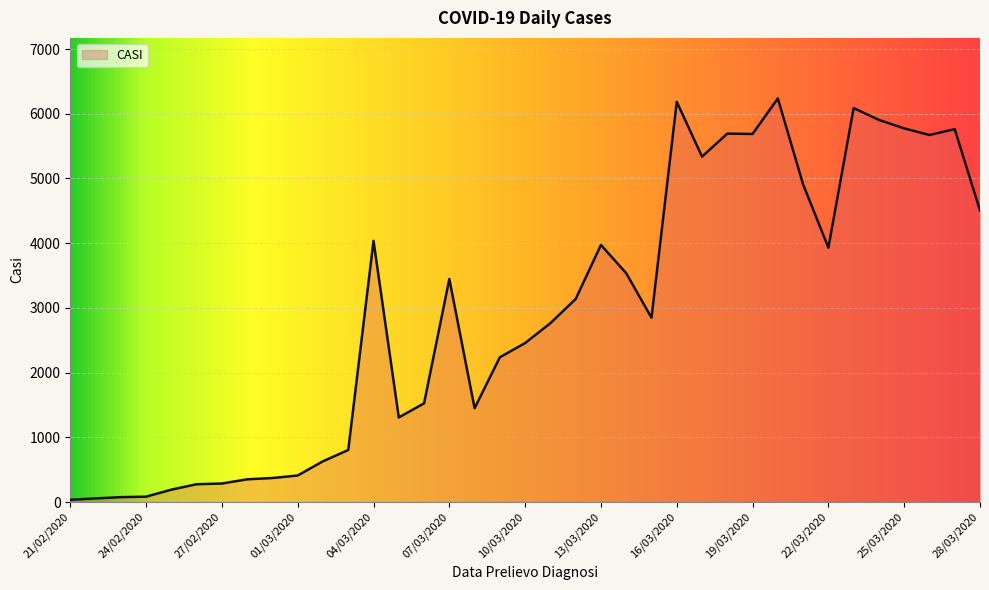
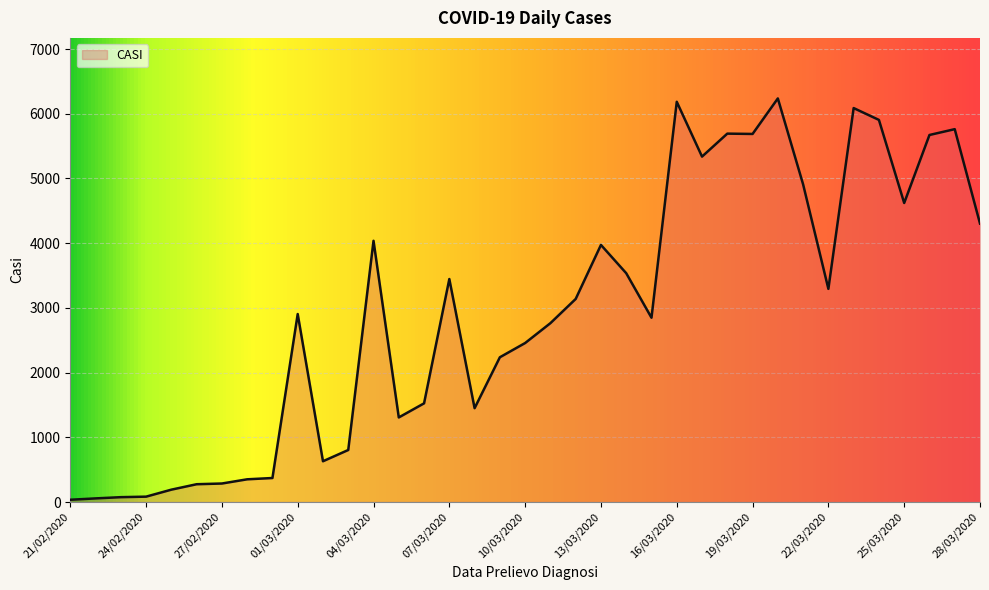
  {
    "21/02/2020": 0,
    "24/02/2020": 100,
    "27/02/2020": 300,
-   "01/03/2020": 400,
+   "01/03/2020": 2900,
    "04/03/2020": 4000,
    "07/03/2020": 3400,
    "10/03/2020": 2500,
    "13/03/2020": 4000,
    "16/03/2020": 6200,
    "19/03/2020": 5700,
-   "22/03/2020": 3900,
-   "25/03/2020": 5800,
-   "28/03/2020": 4500
+   "22/03/2020": 3300,
+   "25/03/2020": 4600,
+   "28/03/2020": 4300
  }
